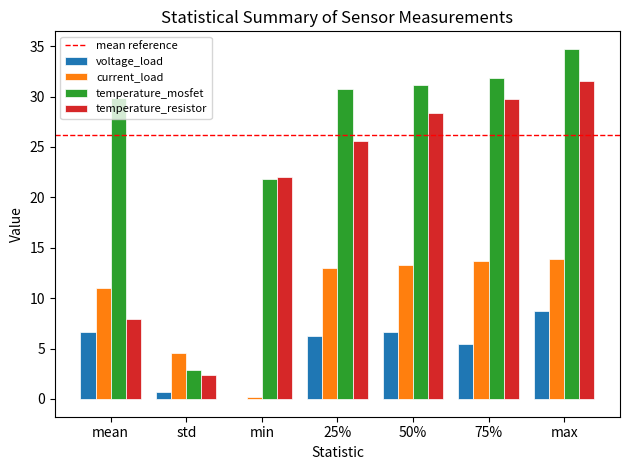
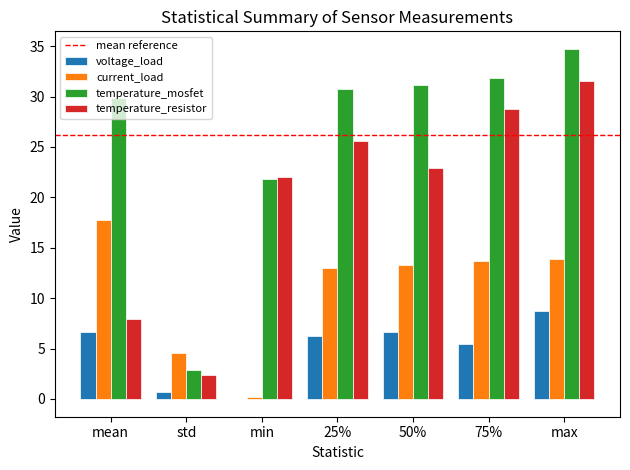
  {
    "voltage_load": {
      "mean": 6.6,
      "std": 0.6,
      "25%": 6.2,
      "50%": 6.6,
      "75%": 5.5,
      "max": 8.7
    },
    "current_load": {
-     "mean": 11.0,
+     "mean": 17.7,
      "std": 4.6,
      "25%": 13.0,
      "50%": 13.3,
      "75%": 13.6,
      "max": 13.9
    },
    "temperature_mosfet": {
      "std": 2.8,
      "min": 21.8,
      "25%": 30.7,
      "50%": 31.2,
      "75%": 31.8,
      "max": 34.7
    },
    "temperature_resistor": {
      "mean": 7.9,
      "std": 2.4,
      "min": 22.0,
      "25%": 25.6,
-     "50%": 28.4,
-     "75%": 29.8,
+     "50%": 22.9,
+     "75%": 28.8,
      "max": 31.6
    }
  }
